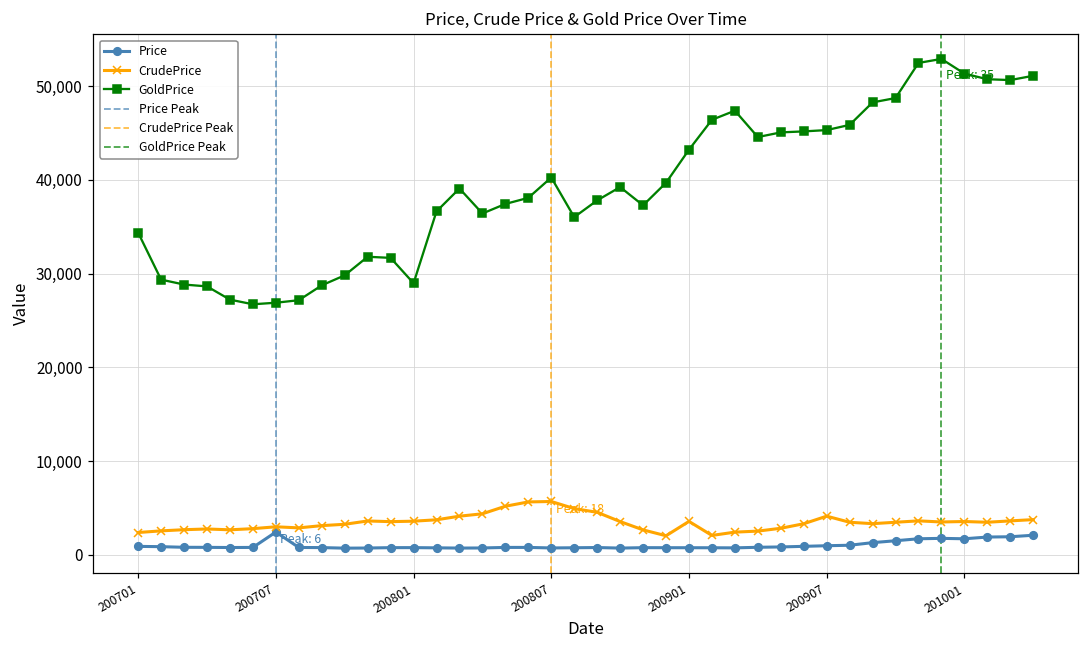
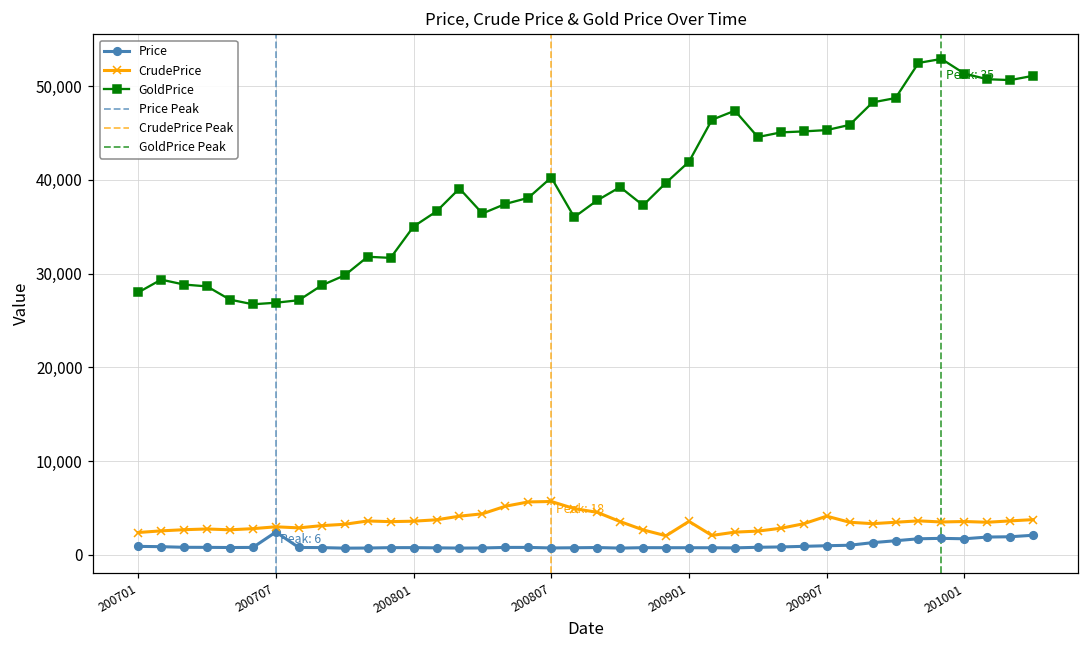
  {
    "Price": {
      "200701": "1,000",
      "200707": "2,000",
      "200801": "1,000",
      "200807": "1,000",
      "200901": "1,000",
      "200907": "1,000",
      "201001": "2,000"
    },
    "CrudePrice": {
      "200701": "2,000",
      "200707": "3,000",
      "200801": "4,000",
      "200807": "6,000",
      "200901": "4,000",
      "200907": "4,000",
      "201001": "4,000"
    },
    "GoldPrice": {
-     "200701": "34,000",
+     "200701": "28,000",
      "200707": "27,000",
-     "200801": "29,000",
+     "200801": "35,000",
      "200807": "40,000",
-     "200901": "43,000",
+     "200901": "42,000",
      "200907": "45,000"
    }
  }
